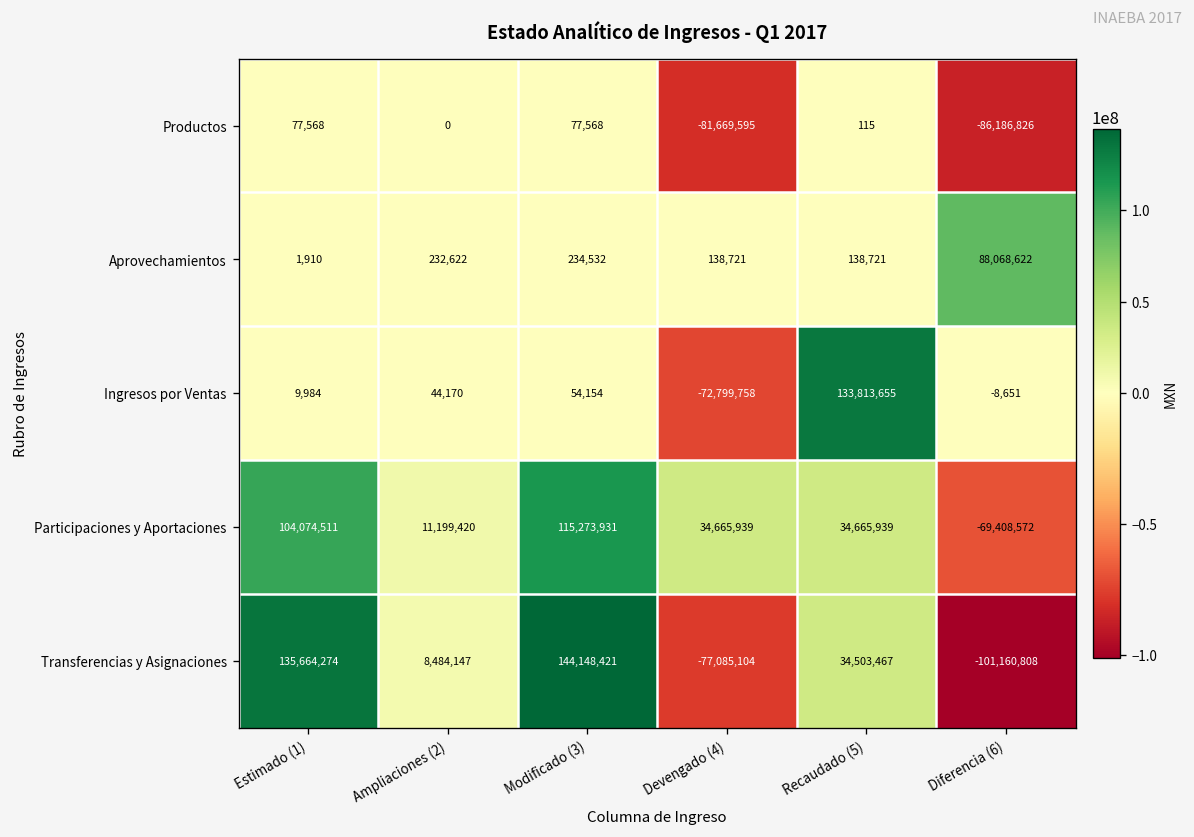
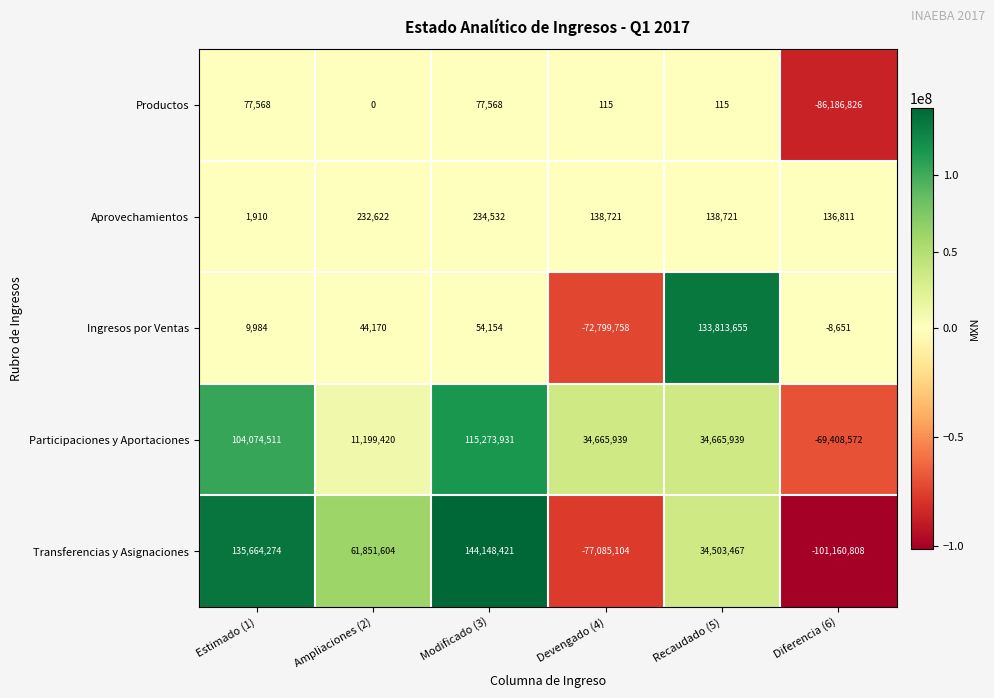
  {
    "Productos": {
      "Estimado (1)": "77,568",
      "Ampliaciones (2)": "0",
      "Modificado (3)": "77,568",
-     "Devengado (4)": "-81,669,595",
+     "Devengado (4)": "115",
      "Recaudado (5)": "115",
      "Diferencia (6)": "-86,186,826"
    },
    "Aprovechamientos": {
      "Estimado (1)": "1,910",
      "Ampliaciones (2)": "232,622",
      "Modificado (3)": "234,532",
      "Devengado (4)": "138,721",
      "Recaudado (5)": "138,721",
-     "Diferencia (6)": "88,068,622"
+     "Diferencia (6)": "136,811"
    },
    "Ingresos por Ventas": {
      "Estimado (1)": "9,984",
      "Ampliaciones (2)": "44,170",
      "Modificado (3)": "54,154",
      "Devengado (4)": "-72,799,758",
      "Recaudado (5)": "133,813,655",
      "Diferencia (6)": "-8,651"
    },
    "Participaciones y Aportaciones": {
      "Estimado (1)": "104,074,511",
      "Ampliaciones (2)": "11,199,420",
      "Modificado (3)": "115,273,931",
      "Devengado (4)": "34,665,939",
      "Recaudado (5)": "34,665,939",
      "Diferencia (6)": "-69,408,572"
    },
    "Transferencias y Asignaciones": {
      "Estimado (1)": "135,664,274",
-     "Ampliaciones (2)": "8,484,147",
+     "Ampliaciones (2)": "61,851,604",
      "Modificado (3)": "144,148,421",
      "Devengado (4)": "-77,085,104",
      "Recaudado (5)": "34,503,467",
      "Diferencia (6)": "-101,160,808"
    }
  }
